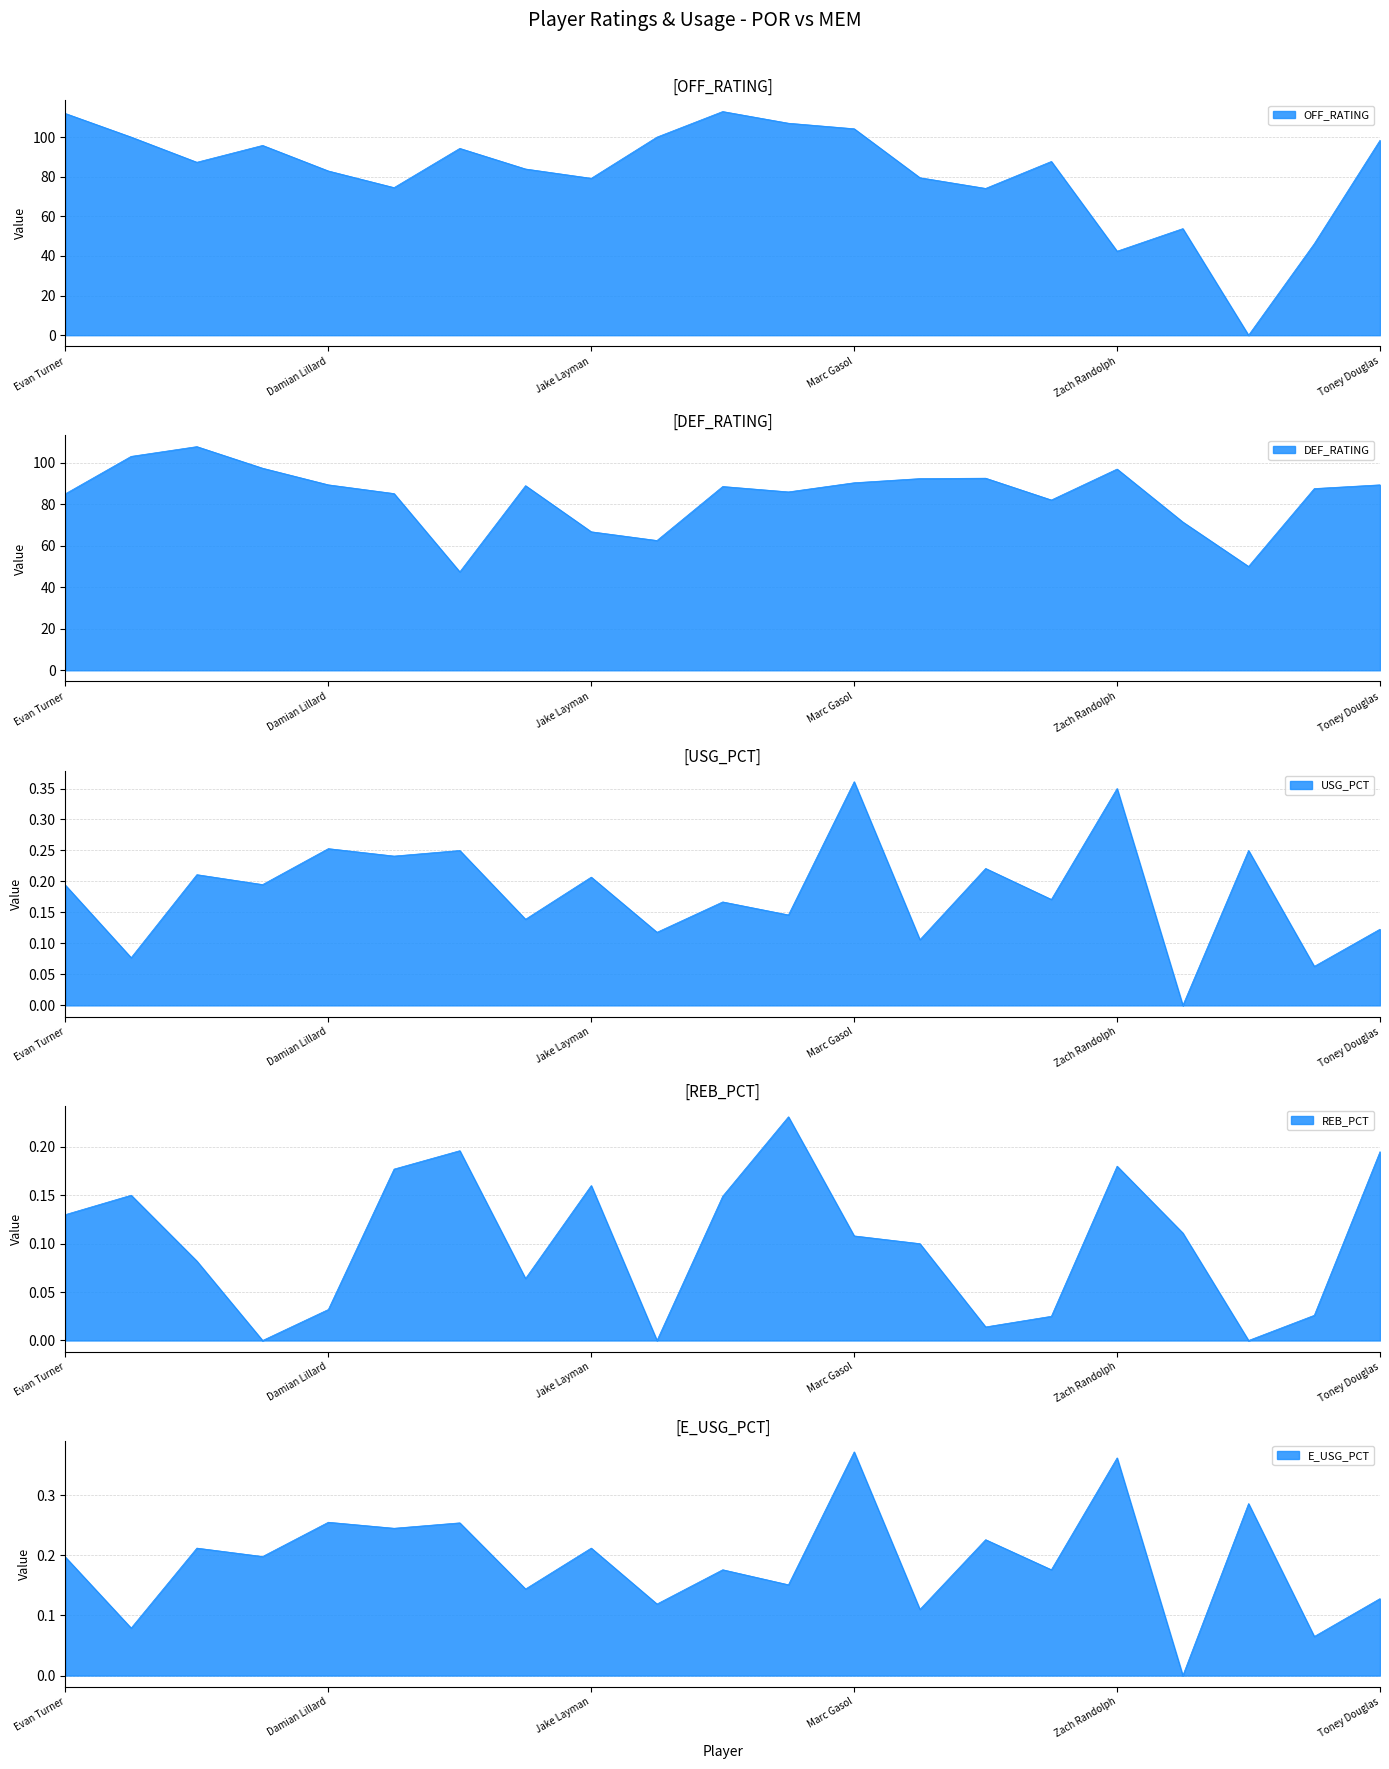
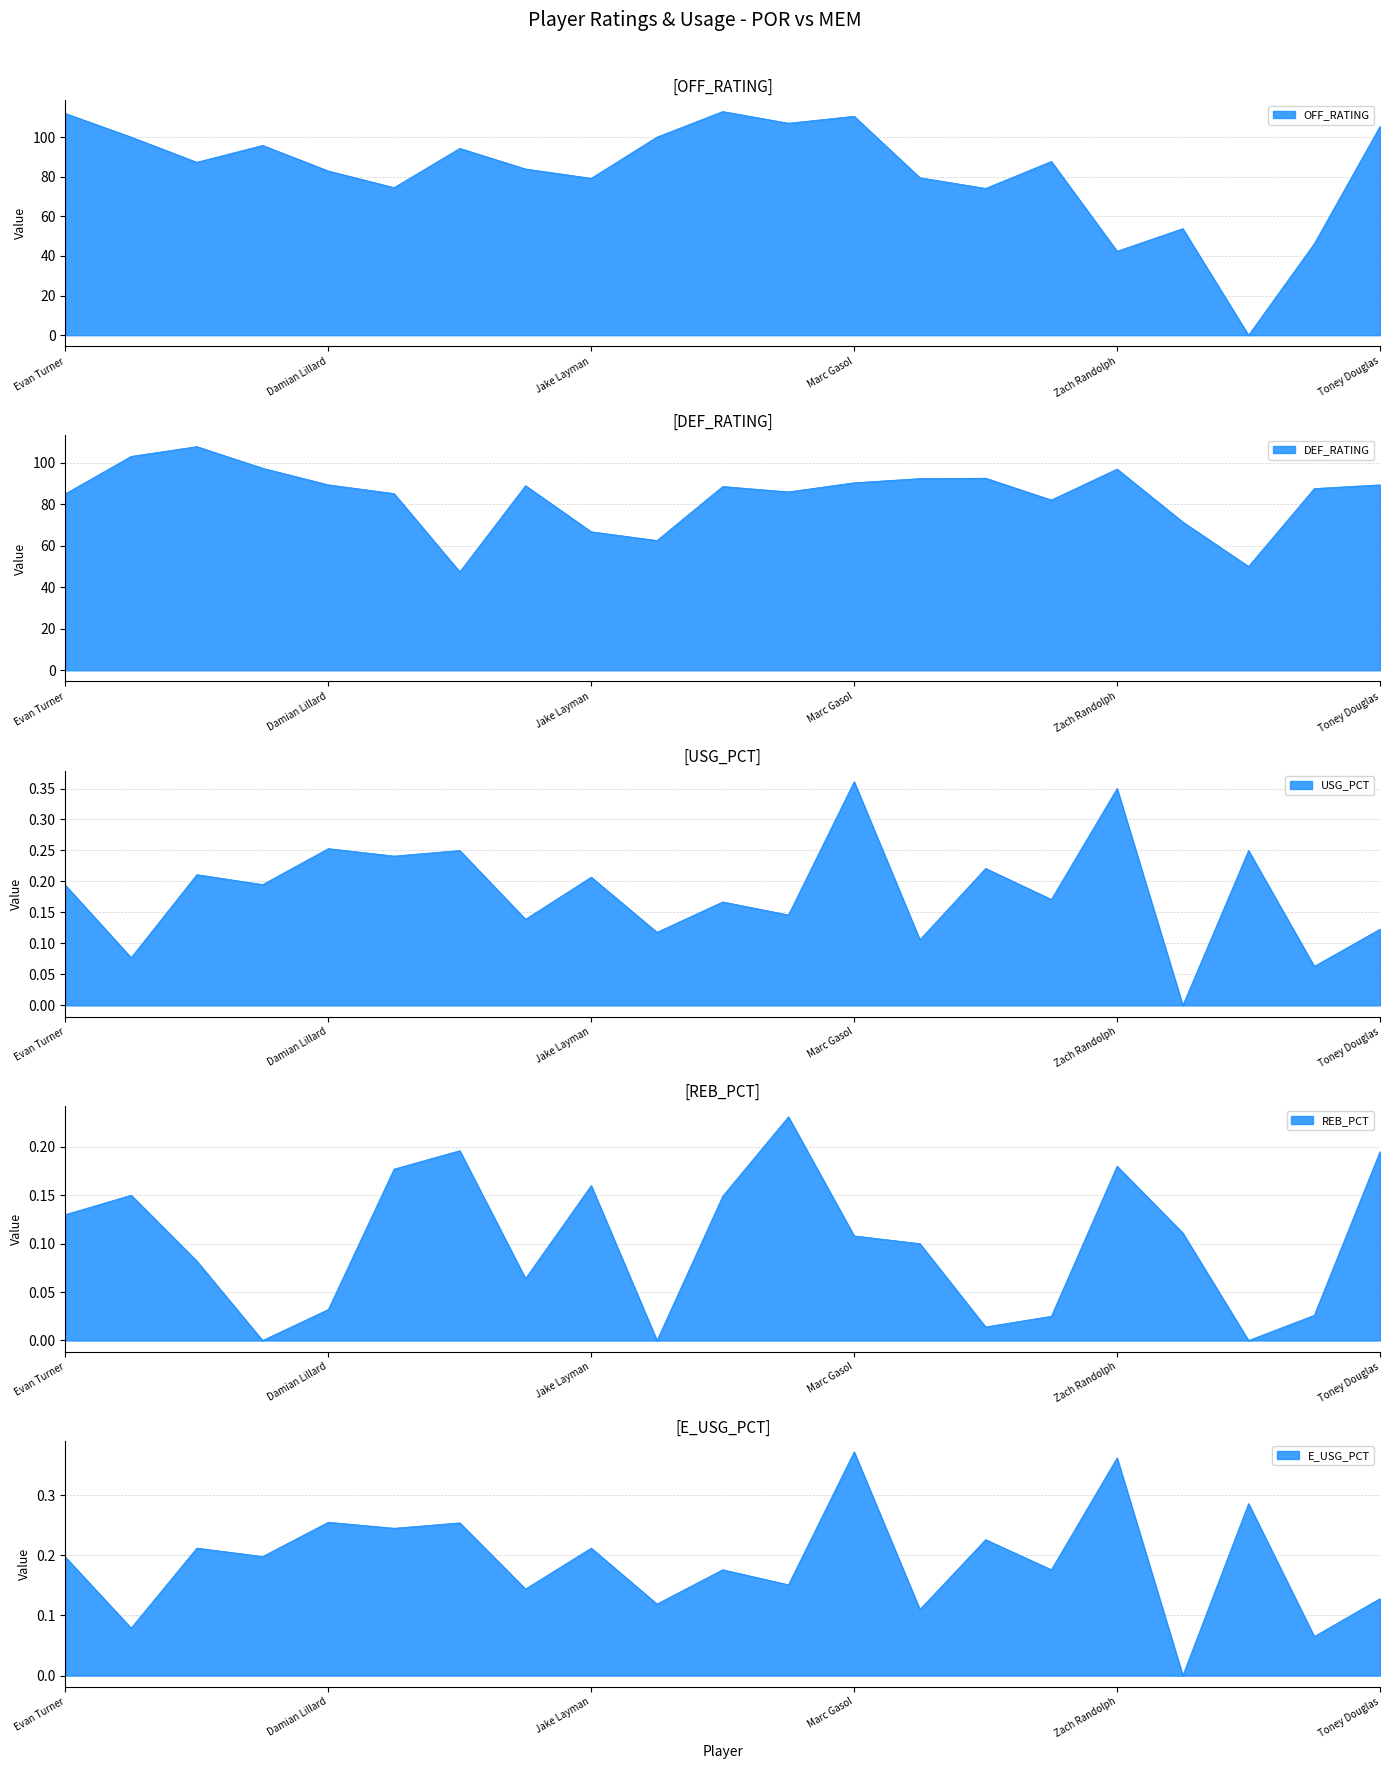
  {
    "[OFF_RATING]": {
      "Evan Turner": 112,
      "Damian Lillard": 83,
      "Jake Layman": 79,
-     "Marc Gasol": 104,
+     "Marc Gasol": 111,
      "Zach Randolph": 42,
-     "Toney Douglas": 98
+     "Toney Douglas": 105
    },
    "[DEF_RATING]": {
      "Evan Turner": 85,
      "Damian Lillard": 89,
      "Jake Layman": 67,
      "Marc Gasol": 90,
      "Zach Randolph": 97,
      "Toney Douglas": 89
    },
    "[USG_PCT]": {
      "Evan Turner": 0.19,
      "Damian Lillard": 0.25,
      "Jake Layman": 0.21,
      "Marc Gasol": 0.36,
      "Zach Randolph": 0.35,
      "Toney Douglas": 0.12
    },
    "[REB_PCT]": {
      "Evan Turner": 0.13,
      "Damian Lillard": 0.03,
      "Jake Layman": 0.16,
      "Marc Gasol": 0.11,
      "Zach Randolph": 0.18,
      "Toney Douglas": 0.20
    },
    "[E_USG_PCT]": {
      "Evan Turner": 0.20,
      "Damian Lillard": 0.26,
      "Jake Layman": 0.21,
      "Marc Gasol": 0.37,
      "Zach Randolph": 0.36,
      "Toney Douglas": 0.13
    }
  }
